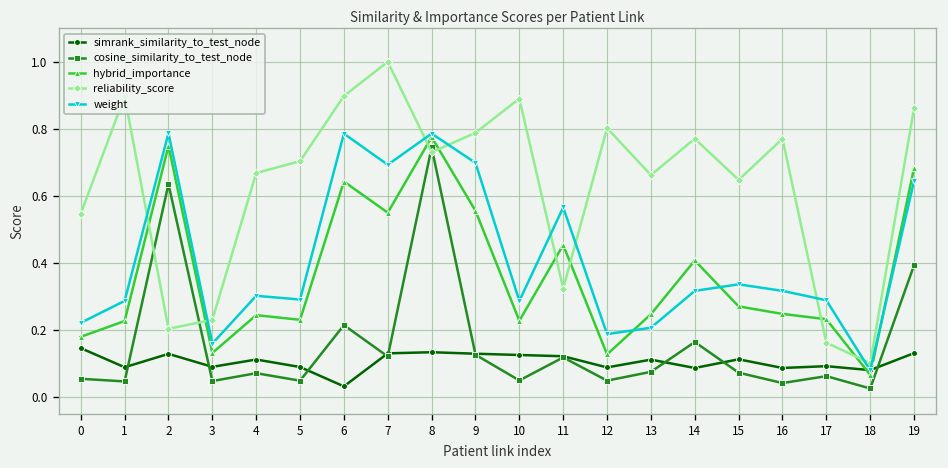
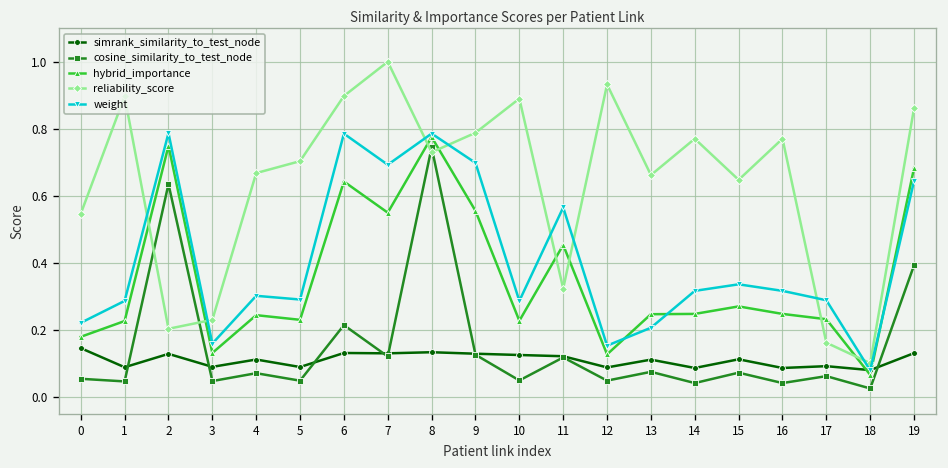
  {
    "simrank_similarity_to_test_node": {
      "0": 0.15,
      "1": 0.09,
      "2": 0.13,
      "3": 0.09,
      "4": 0.11,
      "5": 0.09,
-     "6": 0.03,
+     "6": 0.13,
      "7": 0.13,
      "8": 0.13,
      "10": 0.13,
      "12": 0.09,
      "13": 0.11,
      "14": 0.09,
      "15": 0.11,
      "16": 0.09,
      "17": 0.09,
      "19": 0.13
    },
    "cosine_similarity_to_test_node": {
      "0": 0.05,
      "1": 0.05,
      "2": 0.64,
      "3": 0.05,
      "4": 0.07,
      "5": 0.05,
      "6": 0.21,
      "7": 0.12,
      "8": 0.74,
      "10": 0.05,
      "12": 0.05,
      "13": 0.07,
-     "14": 0.16,
+     "14": 0.04,
      "15": 0.07,
      "16": 0.04,
      "17": 0.06,
      "18": 0.03,
      "19": 0.39
    },
    "hybrid_importance": {
      "0": 0.18,
      "1": 0.23,
      "2": 0.75,
      "3": 0.13,
      "4": 0.24,
      "5": 0.23,
      "6": 0.64,
      "7": 0.55,
      "8": 0.78,
      "9": 0.56,
      "10": 0.23,
      "11": 0.45,
      "12": 0.13,
      "13": 0.25,
-     "14": 0.41,
+     "14": 0.25,
      "15": 0.27,
      "16": 0.25,
      "17": 0.23,
      "18": 0.07,
      "19": 0.68
    },
    "reliability_score": {
      "0": 0.55,
      "2": 0.20,
      "3": 0.23,
      "4": 0.67,
      "5": 0.70,
      "6": 0.90,
      "7": 1.00,
      "8": 0.73,
      "9": 0.79,
      "10": 0.89,
      "11": 0.32,
-     "12": 0.80,
+     "12": 0.93,
      "13": 0.66,
      "14": 0.77,
      "15": 0.65,
      "16": 0.77,
      "17": 0.16,
      "18": 0.10,
      "19": 0.86
    },
    "weight": {
      "0": 0.22,
      "1": 0.29,
      "2": 0.79,
      "3": 0.16,
      "4": 0.30,
      "5": 0.29,
      "6": 0.79,
      "7": 0.69,
      "8": 0.79,
      "9": 0.70,
      "10": 0.29,
      "11": 0.57,
-     "12": 0.19,
+     "12": 0.15,
      "13": 0.21,
      "14": 0.32,
      "15": 0.34,
      "16": 0.32,
      "17": 0.29,
      "19": 0.64
    }
  }
